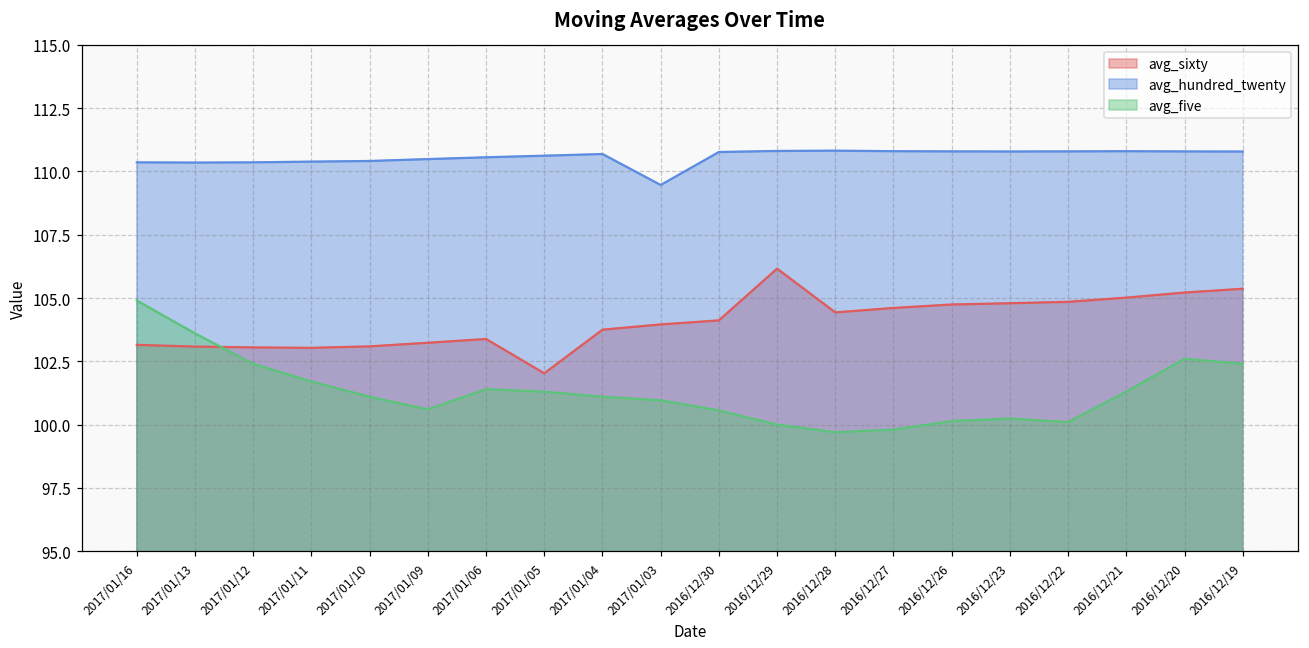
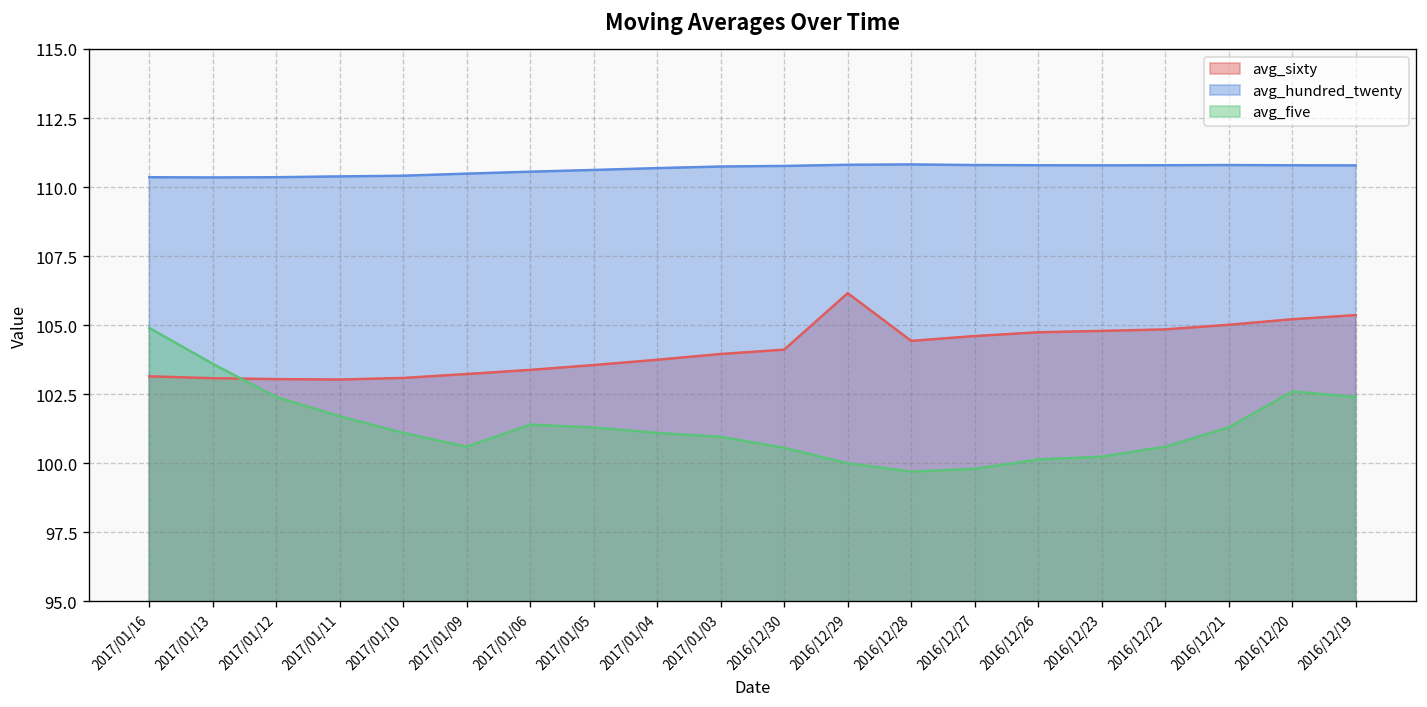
  {
    "avg_sixty": {
      "2017/01/16": 103.1,
      "2017/01/13": 103.1,
      "2017/01/12": 103.0,
      "2017/01/11": 103.0,
      "2017/01/10": 103.1,
      "2017/01/09": 103.2,
      "2017/01/06": 103.4,
-     "2017/01/05": 102.0,
+     "2017/01/05": 103.6,
      "2017/01/04": 103.7,
      "2017/01/03": 104.0,
      "2016/12/30": 104.1,
      "2016/12/29": 106.2,
      "2016/12/28": 104.4,
      "2016/12/27": 104.6,
      "2016/12/26": 104.7,
      "2016/12/23": 104.8,
      "2016/12/22": 104.8,
      "2016/12/21": 105.0,
      "2016/12/20": 105.2,
      "2016/12/19": 105.4
    },
    "avg_hundred_twenty": {
      "2017/01/16": 110.4,
      "2017/01/13": 110.3,
      "2017/01/12": 110.4,
      "2017/01/11": 110.4,
      "2017/01/10": 110.4,
      "2017/01/09": 110.5,
      "2017/01/06": 110.6,
      "2017/01/05": 110.6,
      "2017/01/04": 110.7,
-     "2017/01/03": 109.5,
+     "2017/01/03": 110.7,
      "2016/12/30": 110.8,
      "2016/12/29": 110.8,
      "2016/12/28": 110.8,
      "2016/12/27": 110.8,
      "2016/12/26": 110.8,
      "2016/12/23": 110.8,
      "2016/12/22": 110.8,
      "2016/12/21": 110.8,
      "2016/12/20": 110.8,
      "2016/12/19": 110.8
    },
    "avg_five": {
      "2017/01/16": 104.9,
      "2017/01/13": 103.6,
      "2017/01/12": 102.4,
      "2017/01/11": 101.7,
      "2017/01/10": 101.1,
      "2017/01/09": 100.6,
      "2017/01/06": 101.4,
      "2017/01/05": 101.3,
      "2017/01/04": 101.1,
      "2017/01/03": 101.0,
      "2016/12/30": 100.6,
      "2016/12/29": 100.0,
      "2016/12/28": 99.7,
      "2016/12/27": 99.8,
      "2016/12/26": 100.1,
      "2016/12/23": 100.2,
-     "2016/12/22": 100.1,
+     "2016/12/22": 100.6,
      "2016/12/21": 101.3,
      "2016/12/20": 102.6,
      "2016/12/19": 102.4
    }
  }
